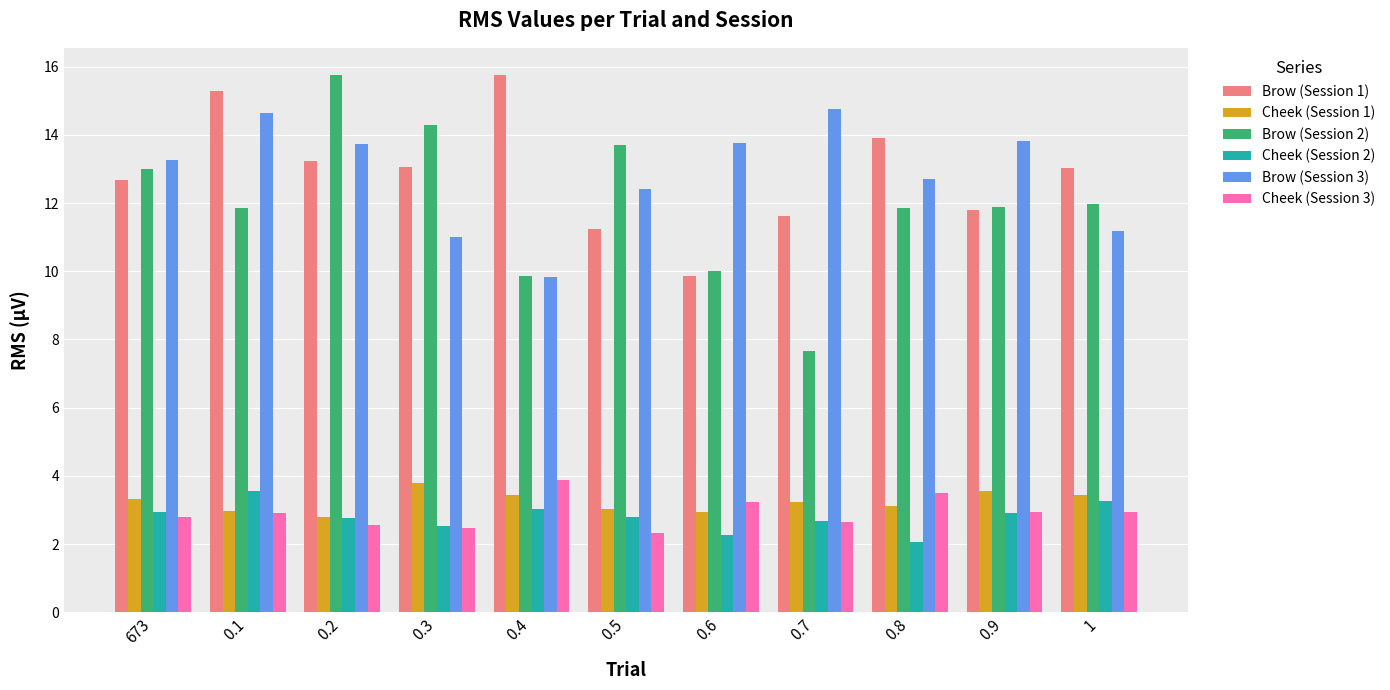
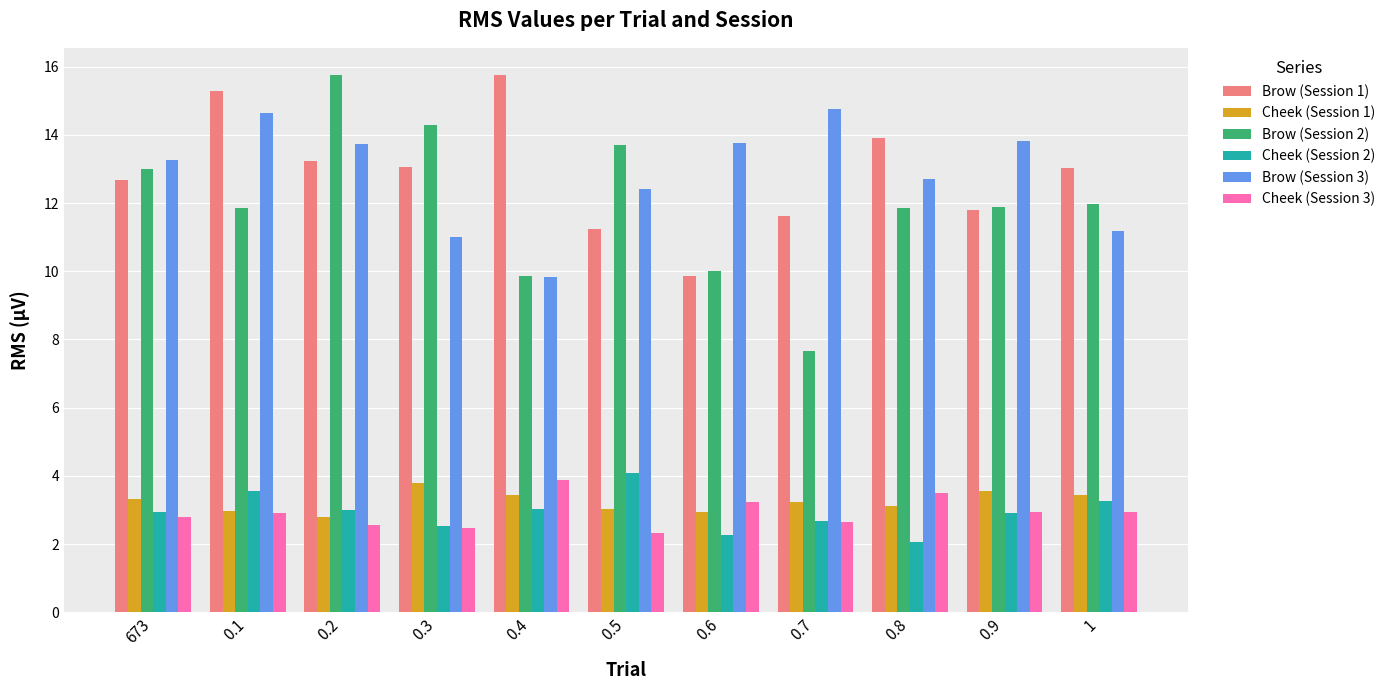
  {
    "Cheek (Session 1)": {
      "673": 3.3,
      "0.1": 3.0,
      "0.2": 2.8,
      "0.3": 3.8,
      "0.4": 3.4,
      "0.5": 3.0,
      "0.6": 2.9,
      "0.7": 3.2,
      "0.8": 3.1,
      "0.9": 3.5,
      "1": 3.4
    },
    "Brow (Session 2)": {
      "673": 13.0,
      "0.1": 11.8,
      "0.2": 15.8,
      "0.3": 14.3,
      "0.4": 9.9,
      "0.5": 13.7,
      "0.6": 10.0,
      "0.7": 7.7,
      "0.8": 11.9,
      "0.9": 11.9,
      "1": 12.0
    },
    "Cheek (Session 2)": {
      "673": 2.9,
      "0.1": 3.6,
-     "0.2": 2.8,
+     "0.2": 3.0,
      "0.3": 2.5,
      "0.4": 3.0,
-     "0.5": 2.8,
+     "0.5": 4.1,
      "0.6": 2.3,
      "0.7": 2.7,
      "0.8": 2.1,
      "0.9": 2.9,
      "1": 3.3
    },
    "Brow (Session 3)": {
      "673": 13.3,
      "0.1": 14.6,
      "0.2": 13.7,
      "0.3": 11.0,
      "0.4": 9.8,
      "0.5": 12.4,
      "0.6": 13.8,
      "0.7": 14.8,
      "0.8": 12.7,
      "0.9": 13.8,
      "1": 11.2
    }
  }
